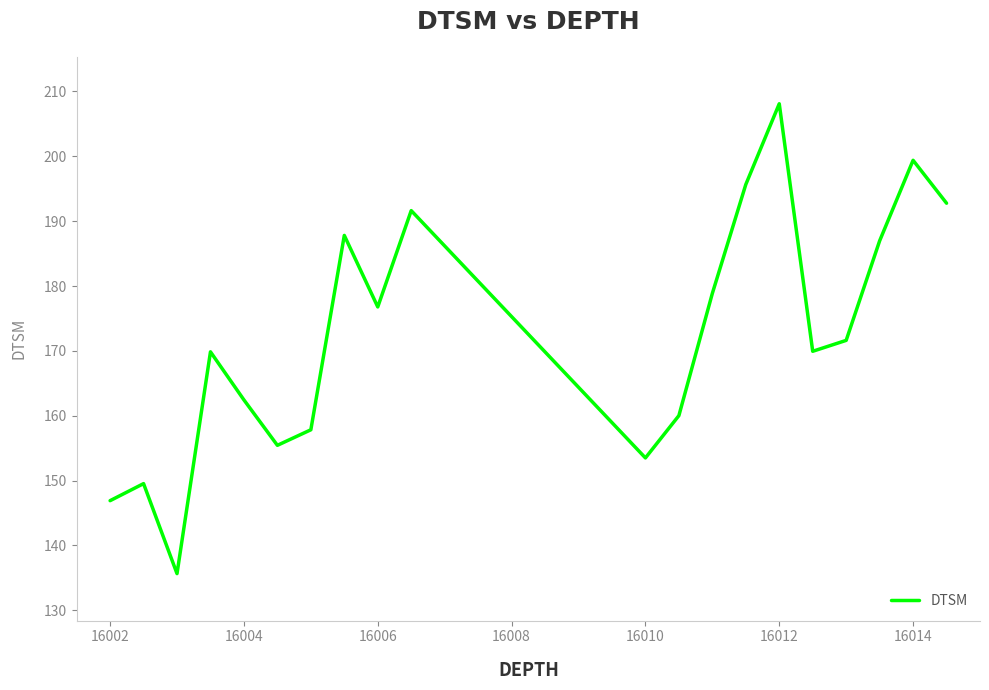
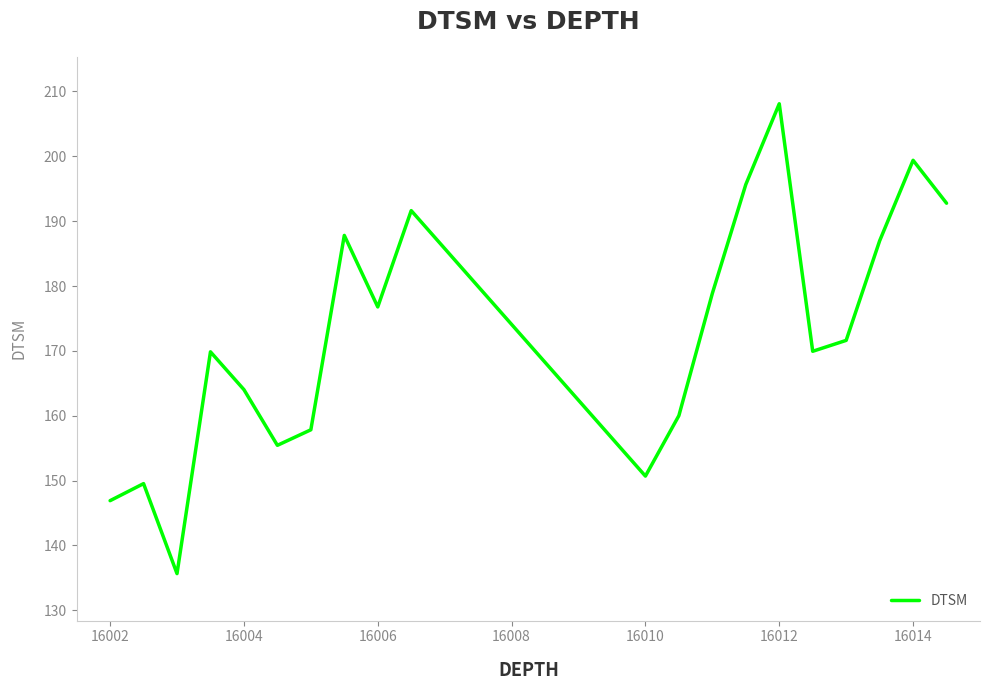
  {
    "16002": 147,
-   "16004": 162,
+   "16004": 164,
    "16006": 177,
-   "16010": 153,
+   "16010": 151,
    "16012": 208,
    "16014": 199
  }
